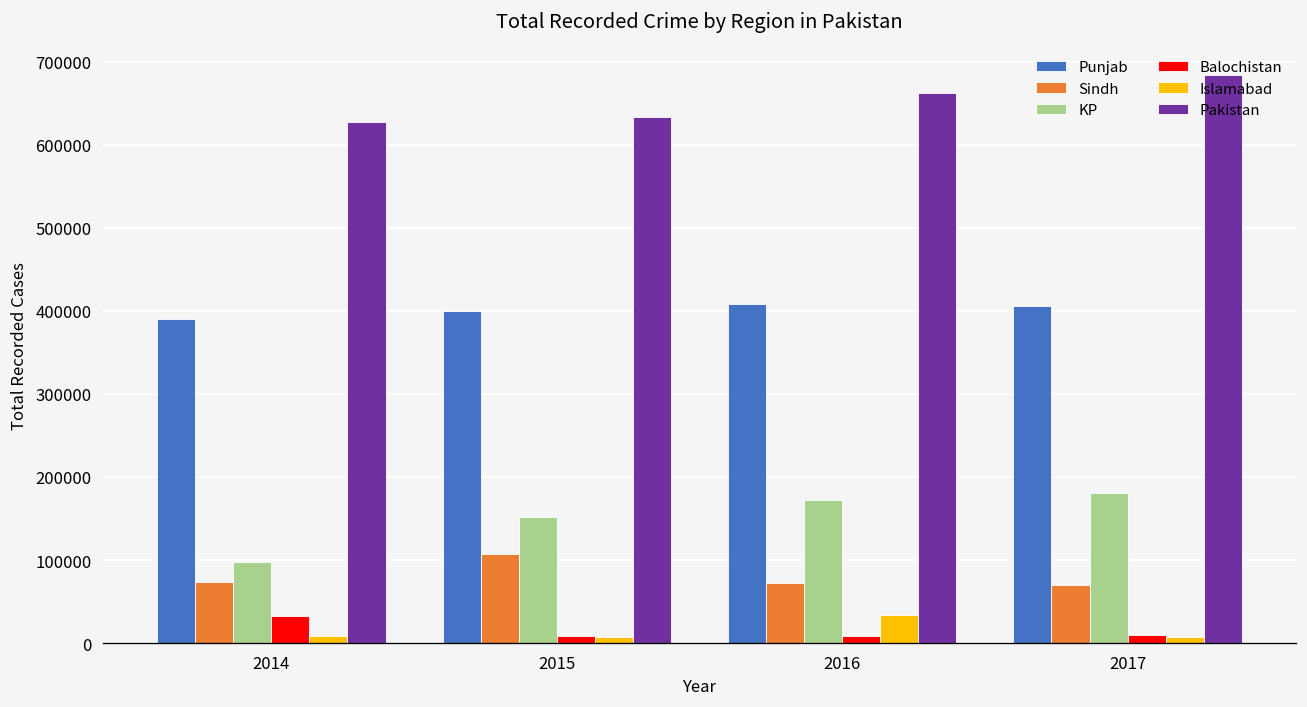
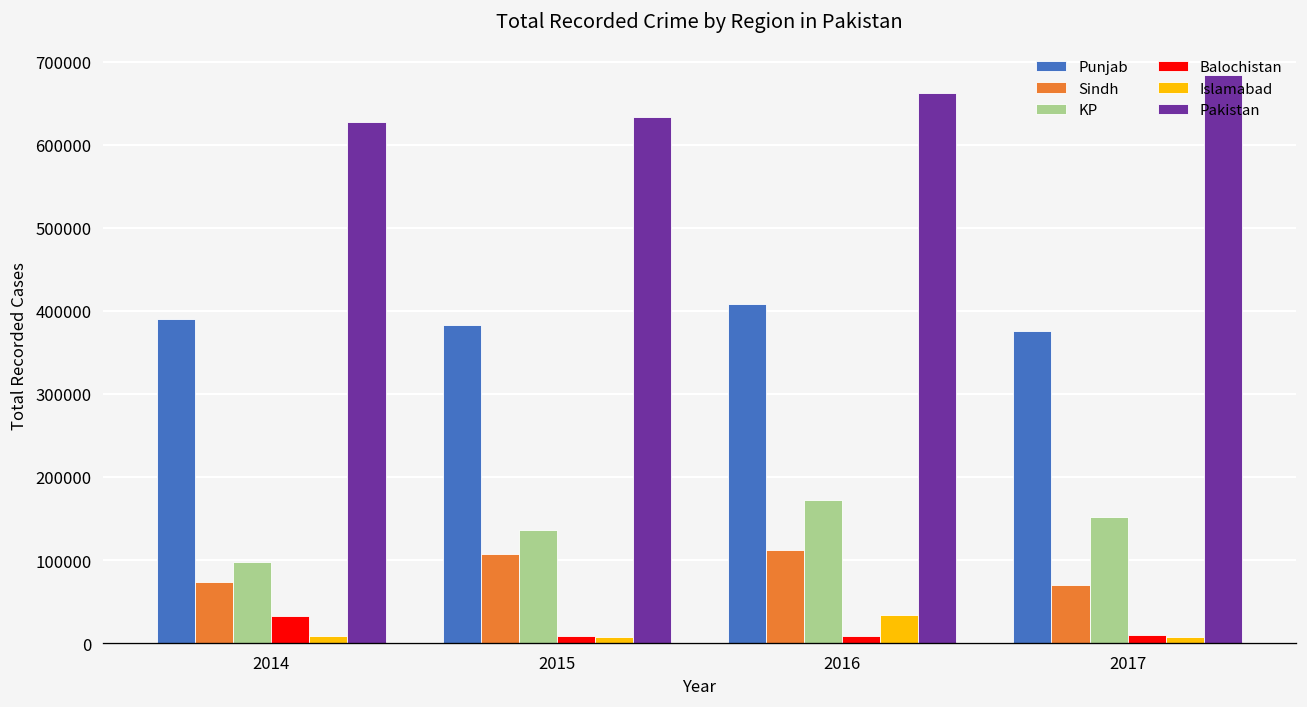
  {
    "Punjab": {
      "2014": 390000,
-     "2015": 400000,
+     "2015": 380000,
      "2016": 410000,
-     "2017": 410000
+     "2017": 380000
    },
    "Sindh": {
      "2014": 70000,
      "2015": 110000,
-     "2016": 70000,
+     "2016": 110000,
      "2017": 70000
    },
    "KP": {
      "2014": 100000,
-     "2015": 150000,
+     "2015": 140000,
      "2016": 170000,
-     "2017": 180000
+     "2017": 150000
    },
    "Balochistan": {
      "2014": 30000,
      "2015": 10000,
      "2016": 10000,
      "2017": 10000
    },
    "Islamabad": {
      "2014": 10000,
      "2015": 10000,
      "2016": 30000,
      "2017": 10000
    },
    "Pakistan": {
      "2014": 630000,
      "2015": 630000,
      "2016": 660000,
      "2017": 680000
    }
  }
